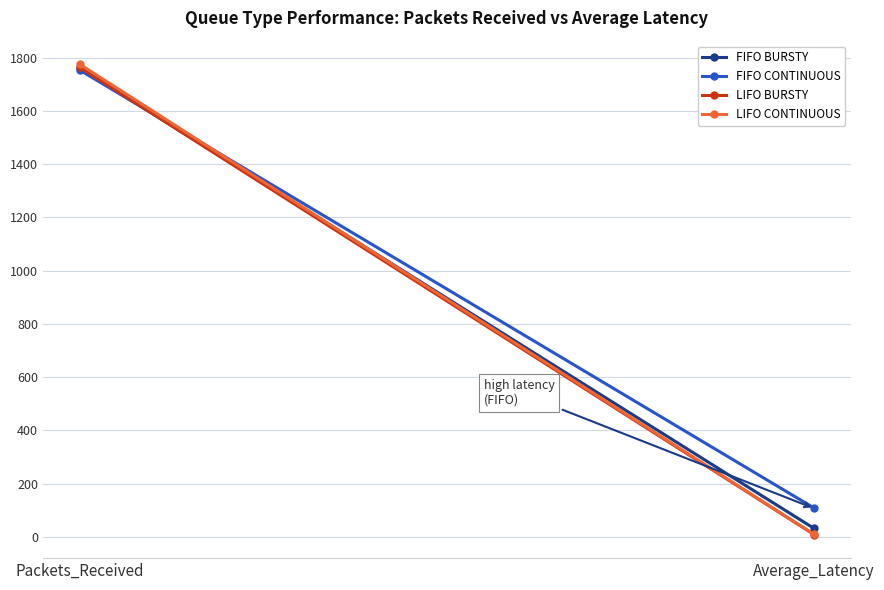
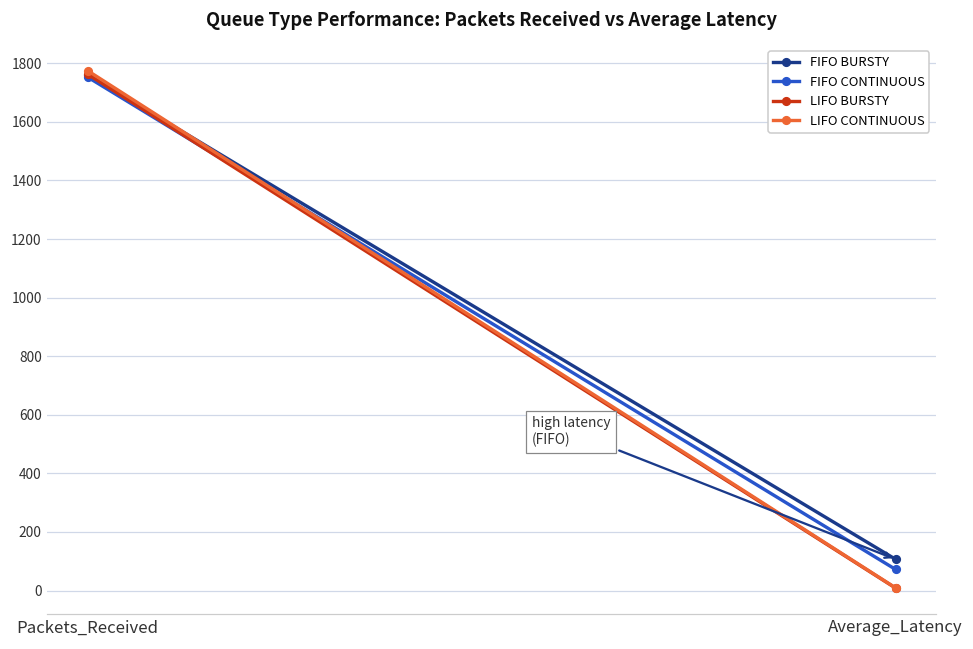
  {
    "FIFO BURSTY": {
-     "Average_Latency": 30
+     "Average_Latency": 110
    },
    "FIFO CONTINUOUS": {
-     "Average_Latency": 110
+     "Average_Latency": 70
    },
    "LIFO CONTINUOUS": {
      "Packets_Received": 1780
    }
  }
